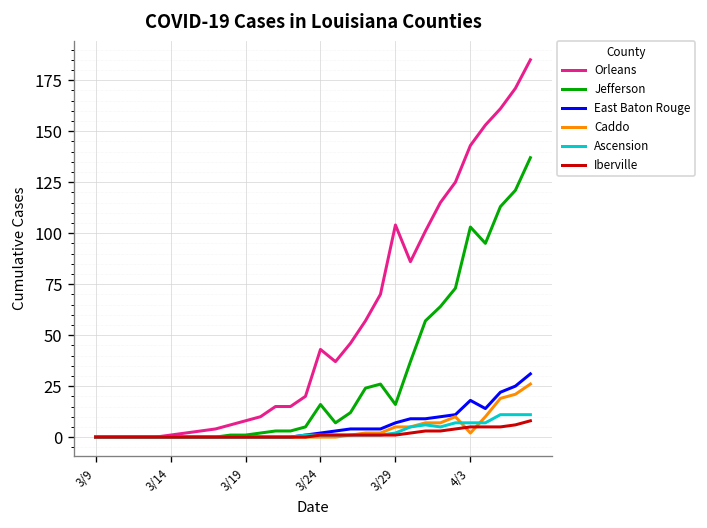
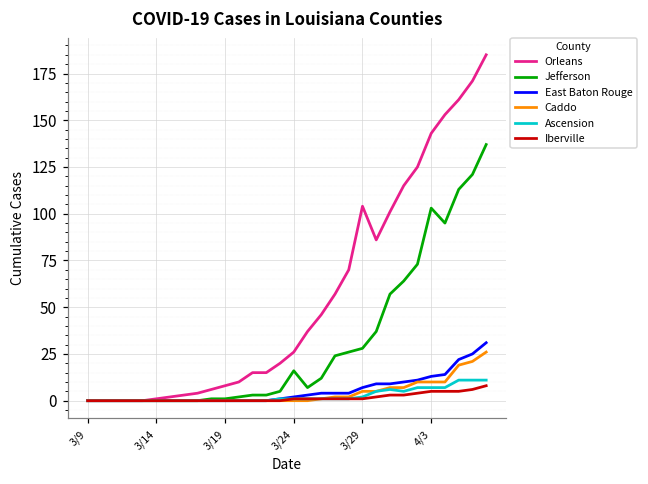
  {
    "Orleans": {
      "3/19": 8,
-     "3/24": 43,
+     "3/24": 26,
      "3/29": 104,
      "4/3": 143
    },
    "Jefferson": {
      "3/24": 16,
-     "3/29": 16,
+     "3/29": 28,
      "4/3": 103
    },
    "East Baton Rouge": {
      "3/29": 7,
-     "4/3": 18
+     "4/3": 13
    },
    "Caddo": {
      "3/29": 5,
-     "4/3": 2
+     "4/3": 10
    },
    "Ascension": {
      "4/3": 7
    },
    "Iberville": {
      "4/3": 5
    }
  }
